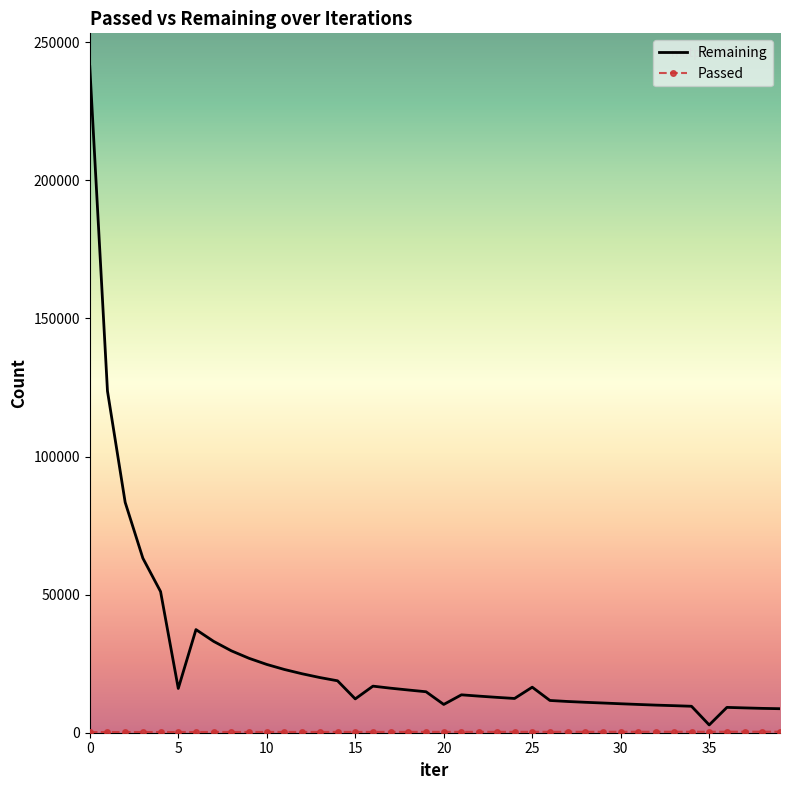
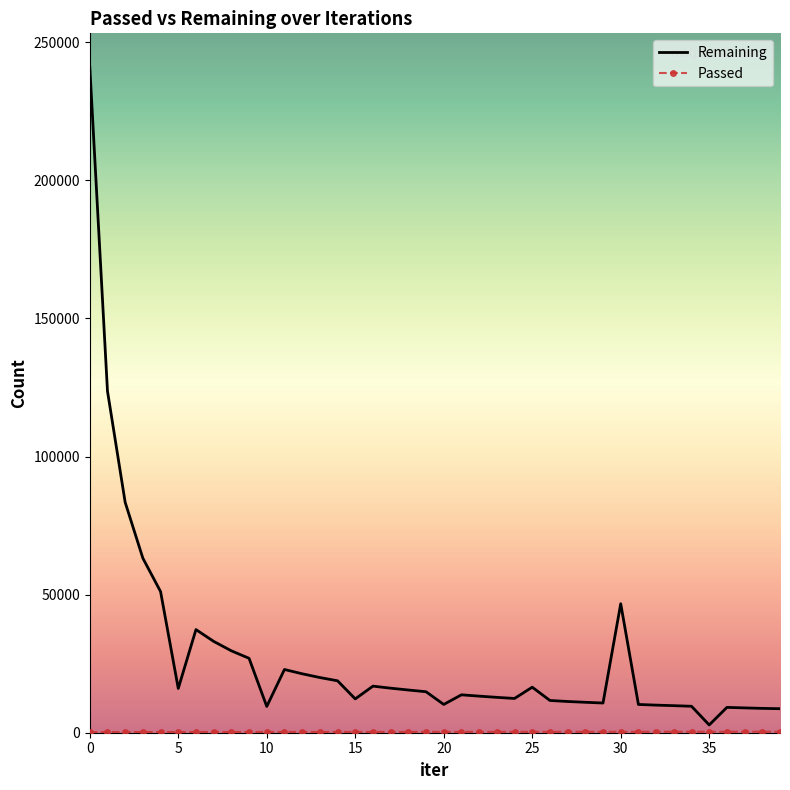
  {
    "Remaining": {
      "0": 241000,
      "5": 16000,
-     "10": 25000,
+     "10": 10000,
      "15": 12000,
      "20": 10000,
      "25": 16000,
-     "30": 10000,
+     "30": 47000,
      "35": 3000
    },
    "Passed": {
      "0": 0,
      "5": 0,
      "10": 0,
      "15": 0,
      "20": 0,
      "25": 0,
      "30": 0,
      "35": 0
    }
  }
